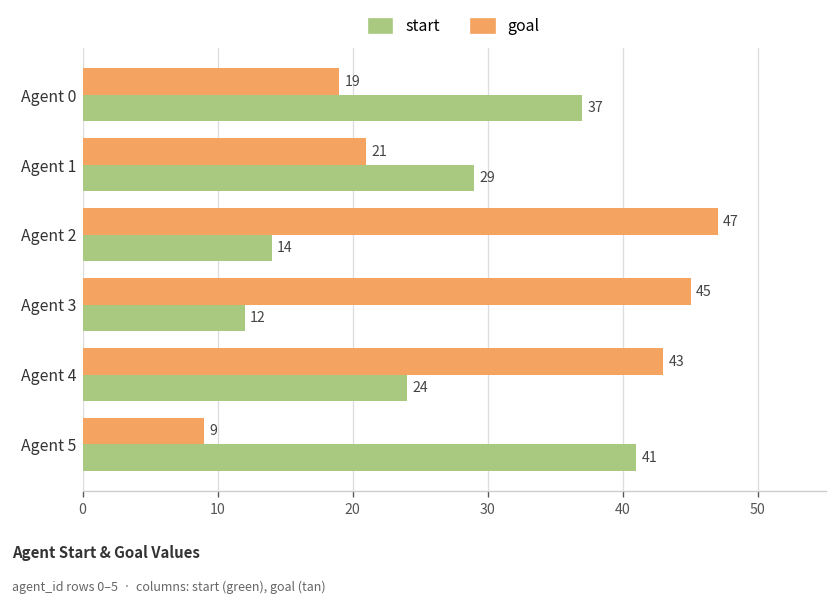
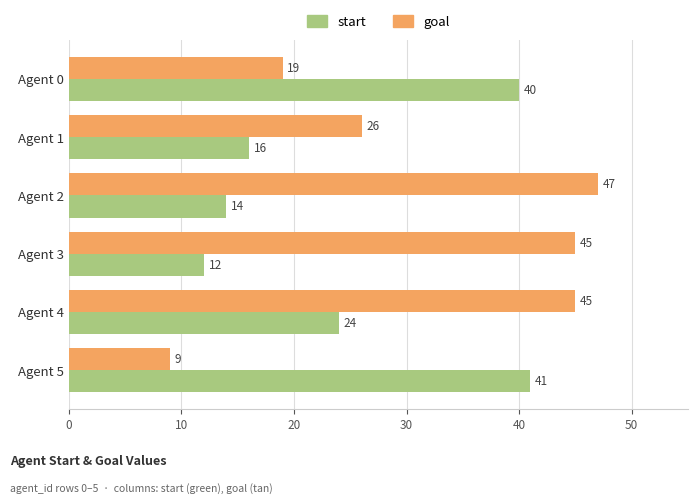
  {
    "start": {
-     "Agent 0": 37,
-     "Agent 1": 29,
+     "Agent 0": 40,
+     "Agent 1": 16,
      "Agent 2": 14,
      "Agent 3": 12,
      "Agent 4": 24,
      "Agent 5": 41
    },
    "goal": {
      "Agent 0": 19,
-     "Agent 1": 21,
+     "Agent 1": 26,
      "Agent 2": 47,
      "Agent 3": 45,
-     "Agent 4": 43,
+     "Agent 4": 45,
      "Agent 5": 9
    }
  }
